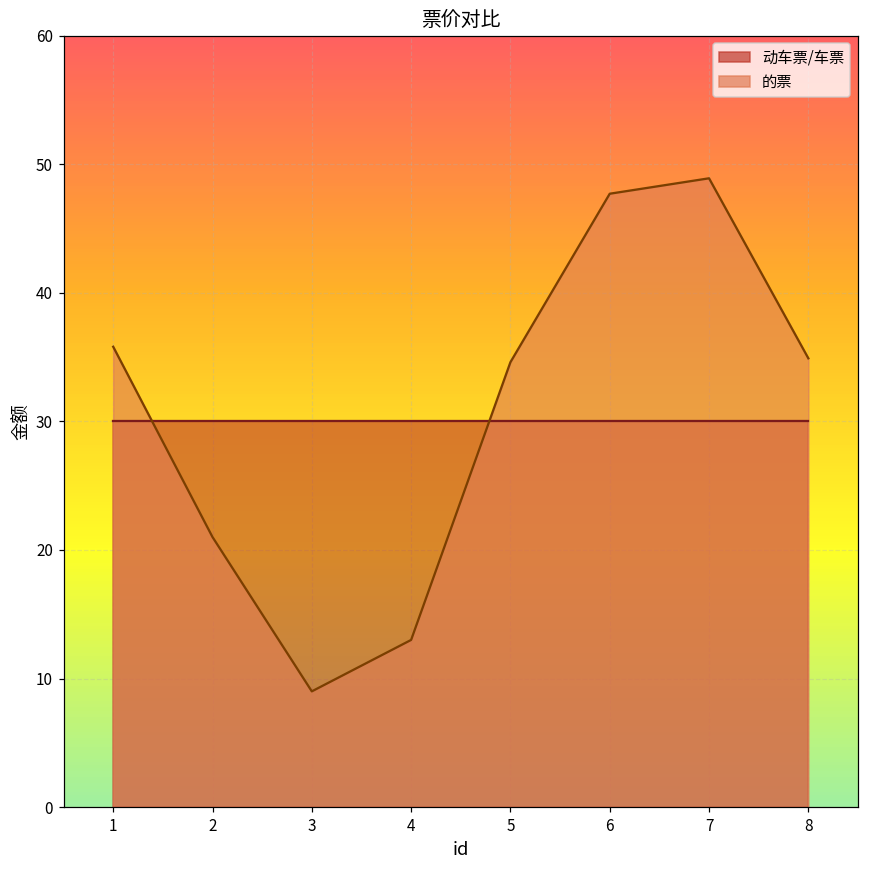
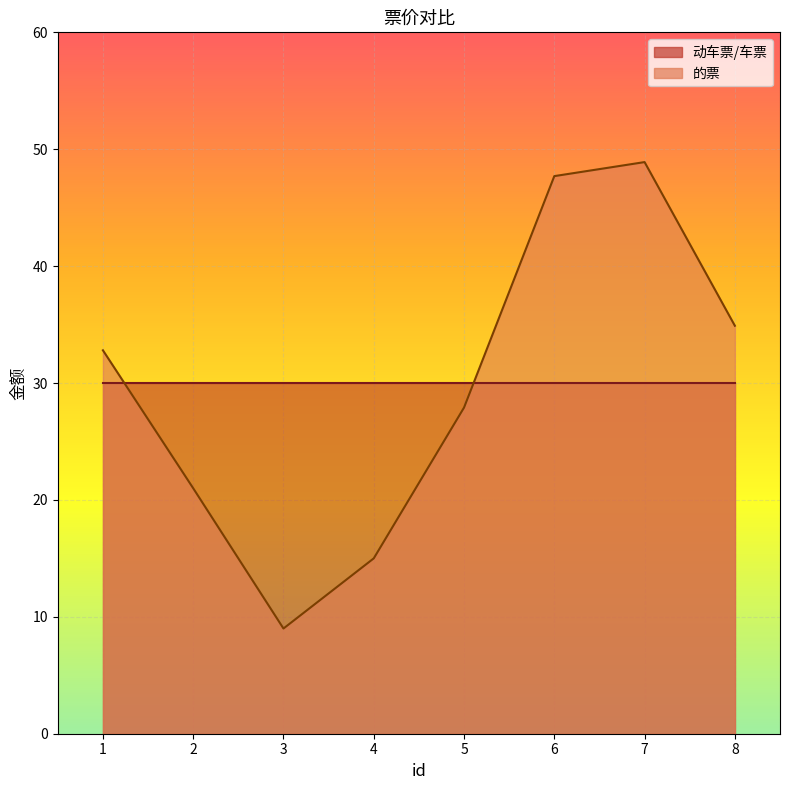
  {
    "动车票/车票": {
      "1": 30.0,
      "2": 30.0,
      "3": 30.0,
      "4": 30.0,
      "5": 30.0,
      "6": 30.0,
      "7": 30.0,
      "8": 30.0
    },
    "的票": {
-     "1": 35.8,
+     "1": 32.8,
      "2": 21.0,
      "3": 9.0,
-     "4": 13,
-     "5": 34.6,
+     "4": 15,
+     "5": 27.9,
      "6": 47.7,
      "7": 48.9,
      "8": 34.9
    }
  }
